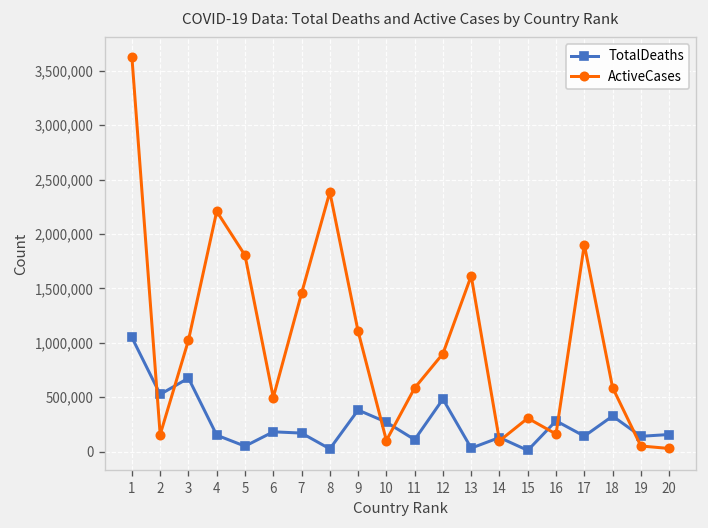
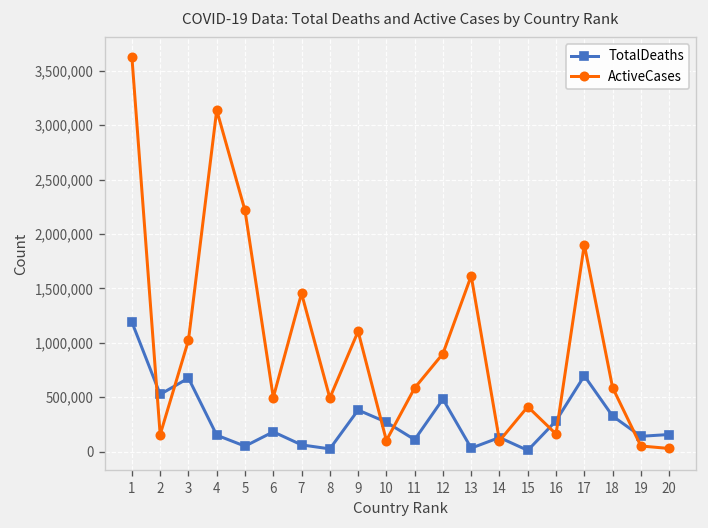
  {
    "TotalDeaths": {
-     "1": "1,000,000",
+     "1": "1,200,000",
      "2": "500,000",
      "3": "700,000",
      "4": "200,000",
      "5": "0",
      "6": "200,000",
-     "7": "200,000",
+     "7": "100,000",
      "8": "0",
      "9": "400,000",
      "10": "300,000",
      "11": "100,000",
      "12": "500,000",
      "13": "0",
      "14": "100,000",
      "15": "0",
      "16": "300,000",
-     "17": "100,000",
+     "17": "700,000",
      "18": "300,000",
      "19": "100,000",
      "20": "200,000"
    },
    "ActiveCases": {
      "1": "3,600,000",
      "2": "200,000",
      "3": "1,000,000",
-     "4": "2,200,000",
-     "5": "1,800,000",
+     "4": "3,100,000",
+     "5": "2,200,000",
      "6": "500,000",
      "7": "1,500,000",
-     "8": "2,400,000",
+     "8": "500,000",
      "9": "1,100,000",
      "10": "100,000",
      "11": "600,000",
      "12": "900,000",
      "13": "1,600,000",
      "14": "100,000",
-     "15": "300,000",
+     "15": "400,000",
      "16": "200,000",
      "17": "1,900,000",
      "18": "600,000",
      "19": "100,000",
      "20": "0"
    }
  }
